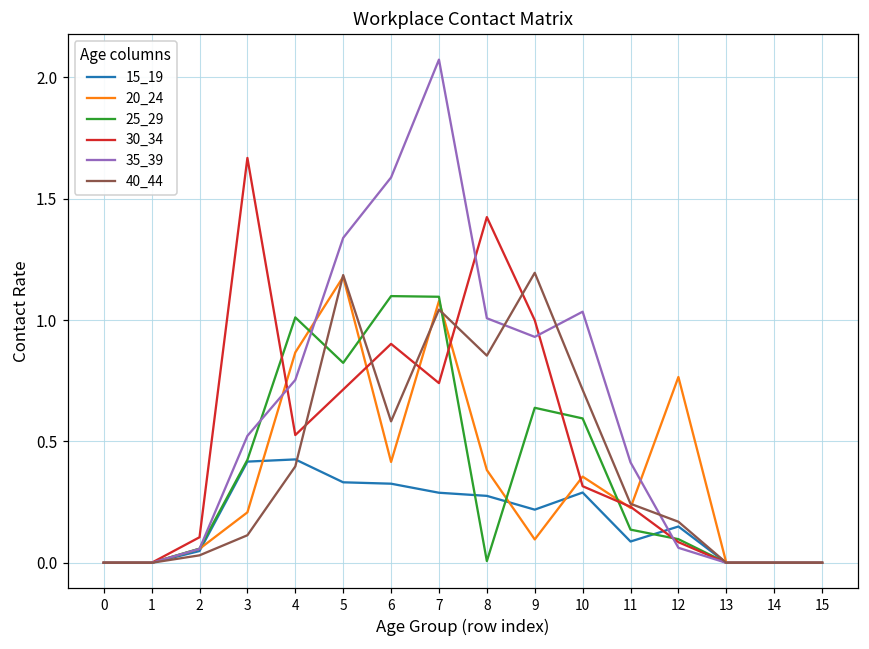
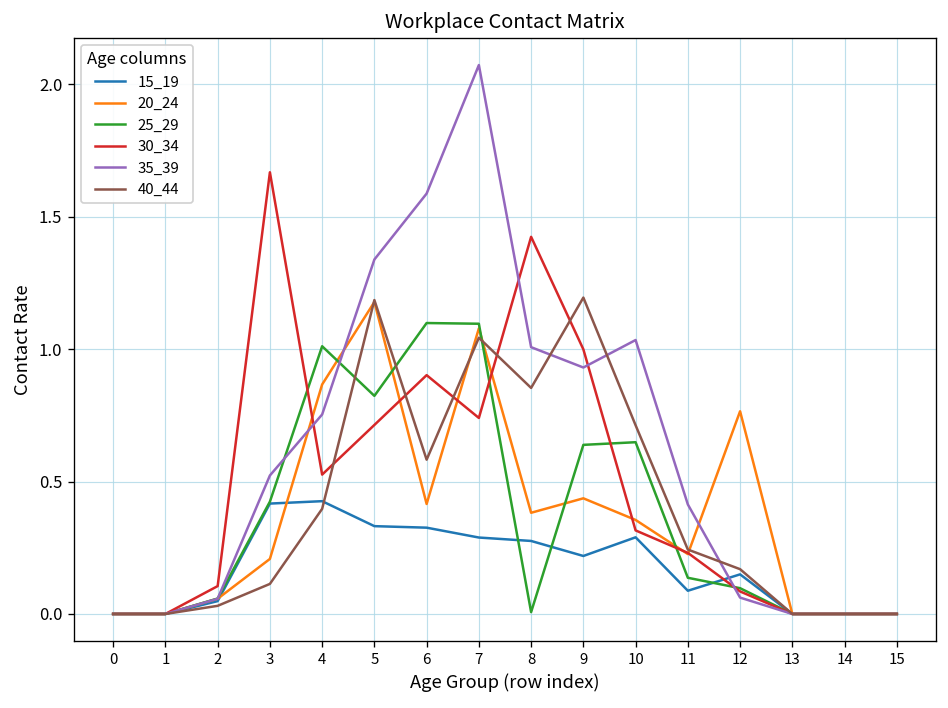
  {
    "15_19": {
      "4": 0.43,
      "5": 0.33,
      "6": 0.33,
      "7": 0.29,
      "8": 0.28,
      "9": 0.22,
      "10": 0.29,
      "11": 0.09,
      "12": 0.15
    },
    "20_24": {
      "3": 0.21,
      "4": 0.87,
      "6": 0.42,
      "7": 1.08,
      "8": 0.38,
-     "9": 0.10,
+     "9": 0.44,
      "10": 0.35,
      "12": 0.77
    },
    "25_29": {
      "4": 1.01,
      "5": 0.82,
      "6": 1.10,
      "7": 1.10,
      "8": 0.01,
      "9": 0.64,
-     "10": 0.59,
+     "10": 0.65,
      "11": 0.14,
      "12": 0.10
    },
    "30_34": {
      "2": 0.11,
      "3": 1.67,
      "4": 0.53,
      "5": 0.71,
      "6": 0.90,
      "7": 0.74,
      "8": 1.42,
      "9": 1.00,
      "10": 0.32,
      "12": 0.09
    },
    "35_39": {
      "3": 0.52,
      "4": 0.75,
      "5": 1.34,
      "6": 1.59,
      "7": 2.07,
      "8": 1.01,
      "9": 0.93,
      "10": 1.03,
      "11": 0.41,
      "12": 0.06
    },
    "40_44": {
      "2": 0.03,
      "3": 0.11,
      "4": 0.40,
      "6": 0.58,
      "7": 1.04,
      "8": 0.85,
      "9": 1.19,
      "10": 0.71,
      "11": 0.24,
      "12": 0.17
    }
  }
